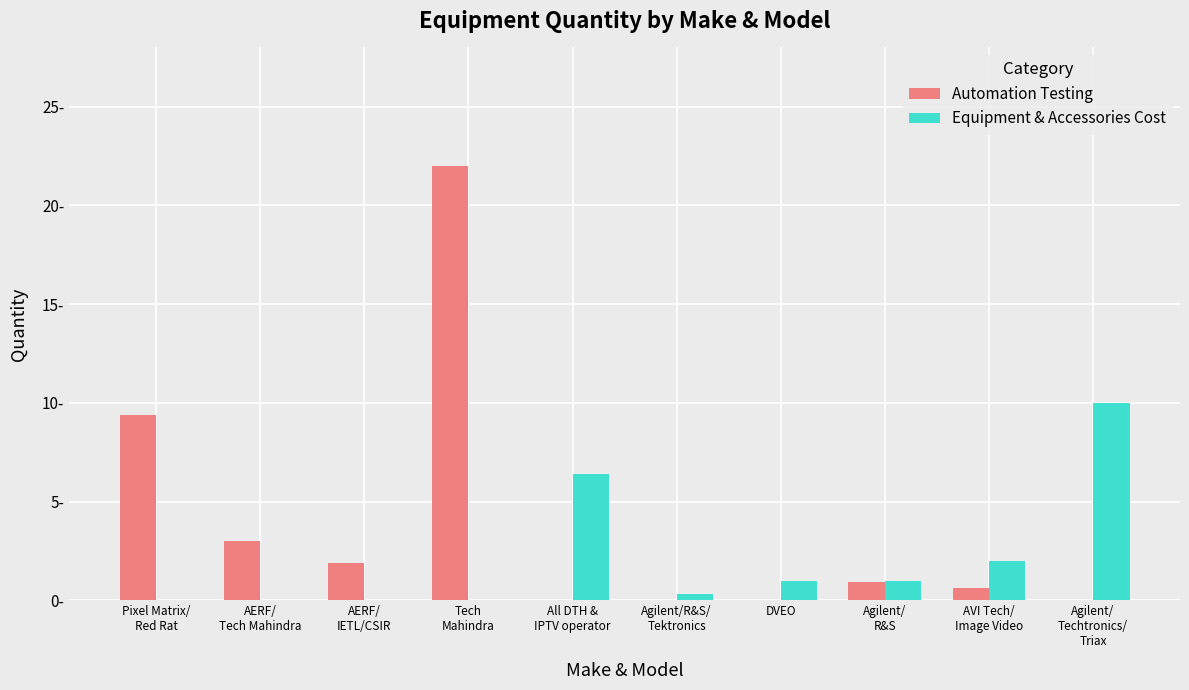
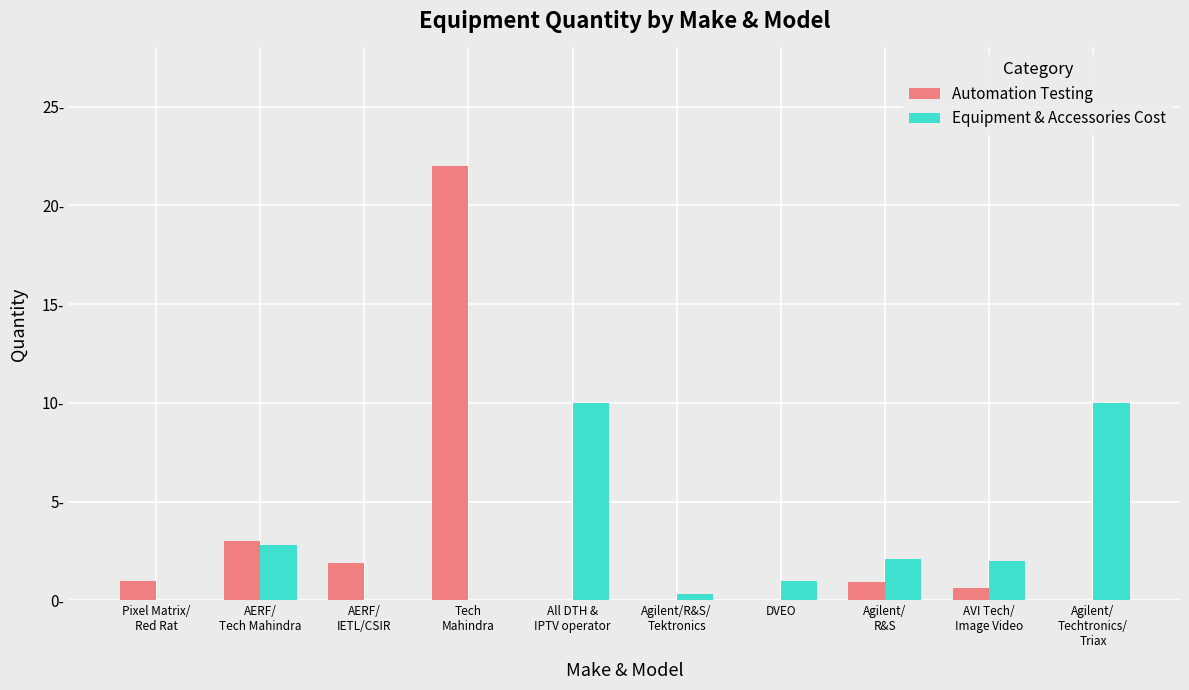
  {
    "Automation Testing": {
-     "Pixel Matrix/ Red Rat": "9.4-",
+     "Pixel Matrix/ Red Rat": "1.0-",
      "AERF/ Tech Mahindra": "3.0-",
      "AERF/ IETL/CSIR": "1.9-",
      "Tech Mahindra": "22.0-",
      "All DTH & IPTV operator": "0.0-",
      "Agilent/R&S/ Tektronics": "0.0-",
      "DVEO": "0.0-",
      "Agilent/ R&S": "0.9-",
      "AVI Tech/ Image Video": "0.6-",
      "Agilent/ Techtronics/ Triax": "0.0-"
    },
    "Equipment & Accessories Cost": {
      "Pixel Matrix/ Red Rat": "0.0-",
-     "AERF/ Tech Mahindra": "0.0-",
+     "AERF/ Tech Mahindra": "2.8-",
      "AERF/ IETL/CSIR": "0.0-",
      "Tech Mahindra": "0.0-",
-     "All DTH & IPTV operator": "6.4-",
+     "All DTH & IPTV operator": "10.0-",
      "Agilent/R&S/ Tektronics": "0.3-",
      "DVEO": "1.0-",
-     "Agilent/ R&S": "1.0-",
+     "Agilent/ R&S": "2.1-",
      "AVI Tech/ Image Video": "2.0-",
      "Agilent/ Techtronics/ Triax": "10.0-"
    }
  }
